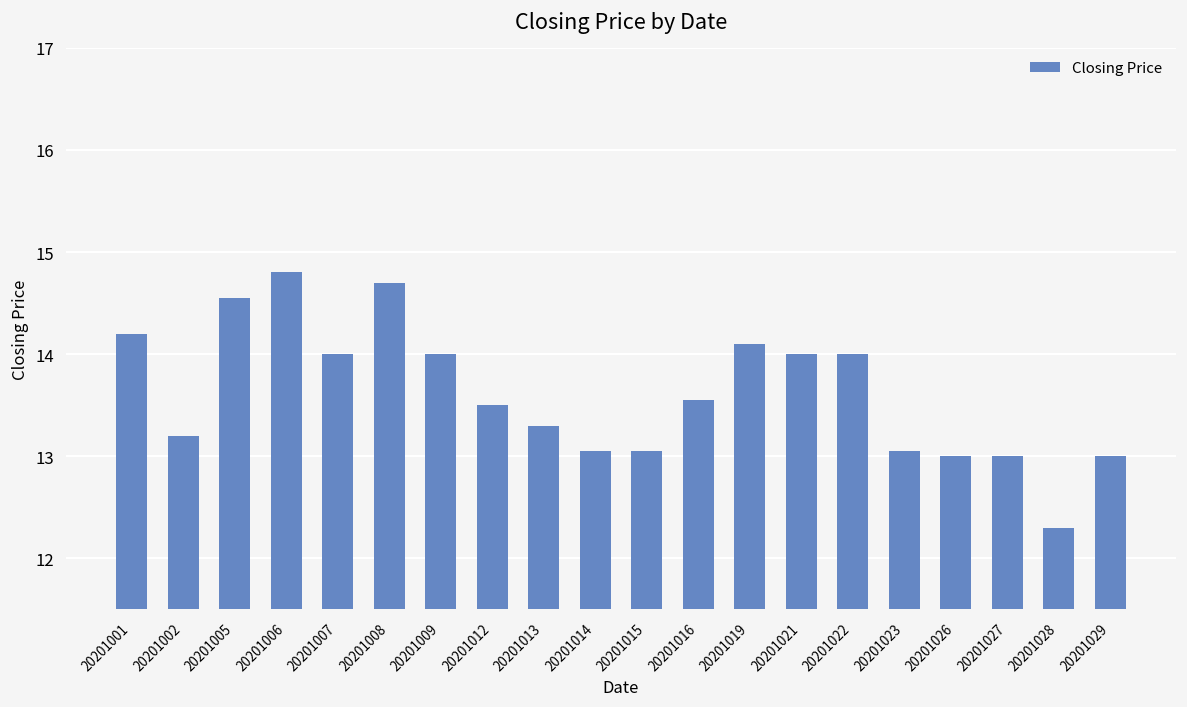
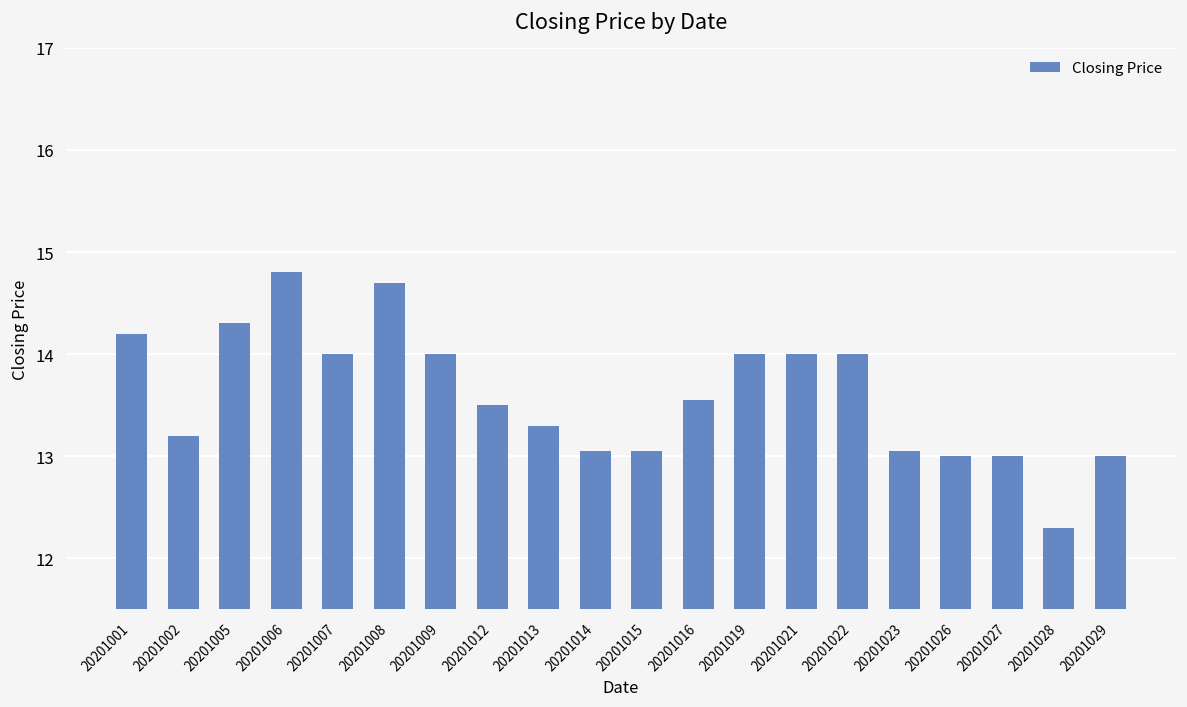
  {
    "20201001": 14.2,
    "20201002": 13.2,
-   "20201005": 14.6,
+   "20201005": 14.3,
    "20201006": 14.8,
    "20201007": 14.0,
    "20201008": 14.7,
    "20201009": 14.0,
    "20201012": 13.5,
    "20201013": 13.3,
    "20201014": 13.1,
    "20201015": 13.1,
    "20201016": 13.6,
-   "20201019": 14.1,
+   "20201019": 14.0,
    "20201021": 14.0,
    "20201022": 14.0,
    "20201023": 13.1,
    "20201026": 13.0,
    "20201027": 13.0,
    "20201028": 12.3,
    "20201029": 13.0
  }
